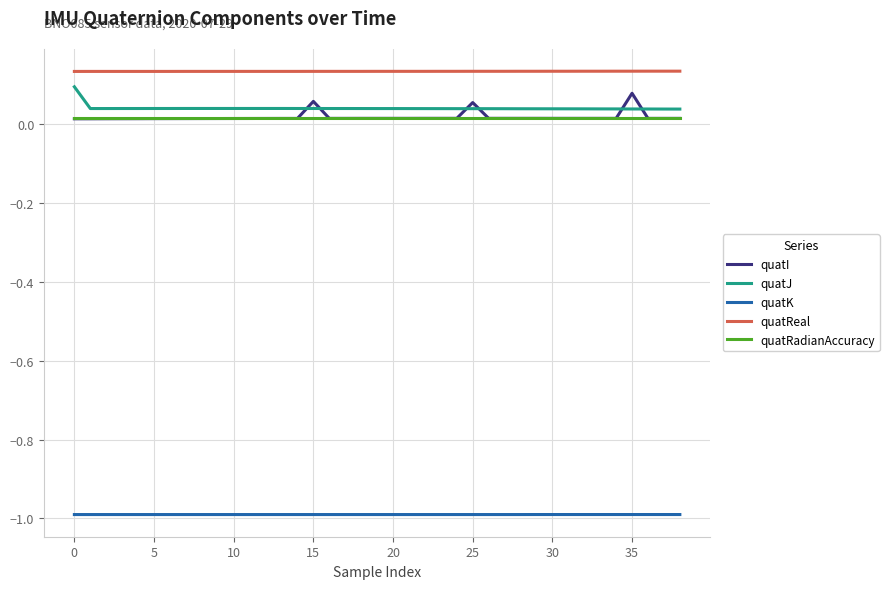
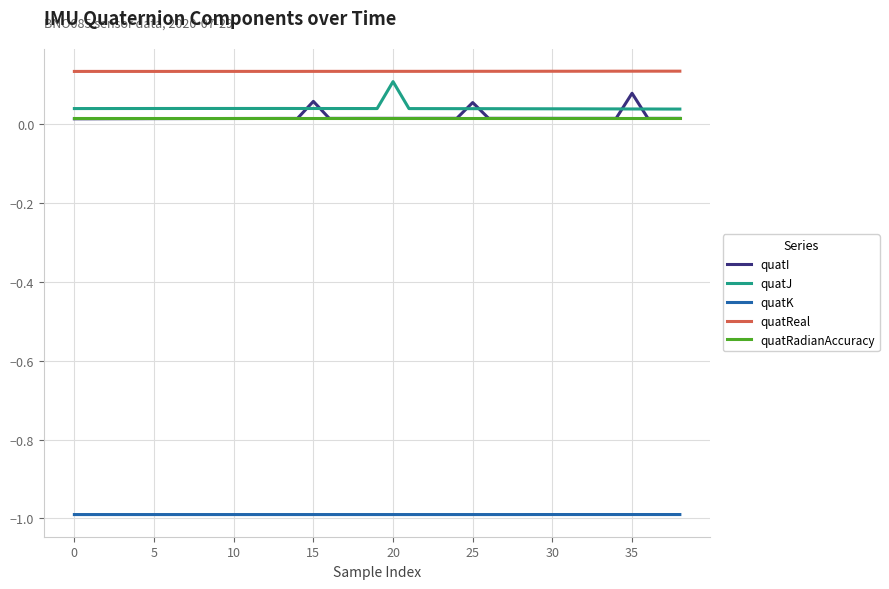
  {
    "quatI": {
      "15": 0.06,
      "25": 0.05,
      "35": 0.08
    },
    "quatJ": {
-     "0": 0.09,
+     "0": 0.04,
      "5": 0.04,
      "10": 0.04,
      "15": 0.04,
-     "20": 0.04,
+     "20": 0.11,
      "25": 0.04,
      "30": 0.04,
      "35": 0.04
    },
    "quatK": {
      "0": -0.99,
      "5": -0.99,
      "10": -0.99,
      "15": -0.99,
      "20": -0.99,
      "25": -0.99,
      "30": -0.99,
      "35": -0.99
    },
    "quatReal": {
      "0": 0.13,
      "5": 0.13,
      "10": 0.13,
      "15": 0.13,
      "20": 0.13,
      "25": 0.13,
      "30": 0.13,
      "35": 0.13
    },
    "quatRadianAccuracy": {
      "15": 0.02,
      "25": 0.02,
      "35": 0.02
    }
  }
